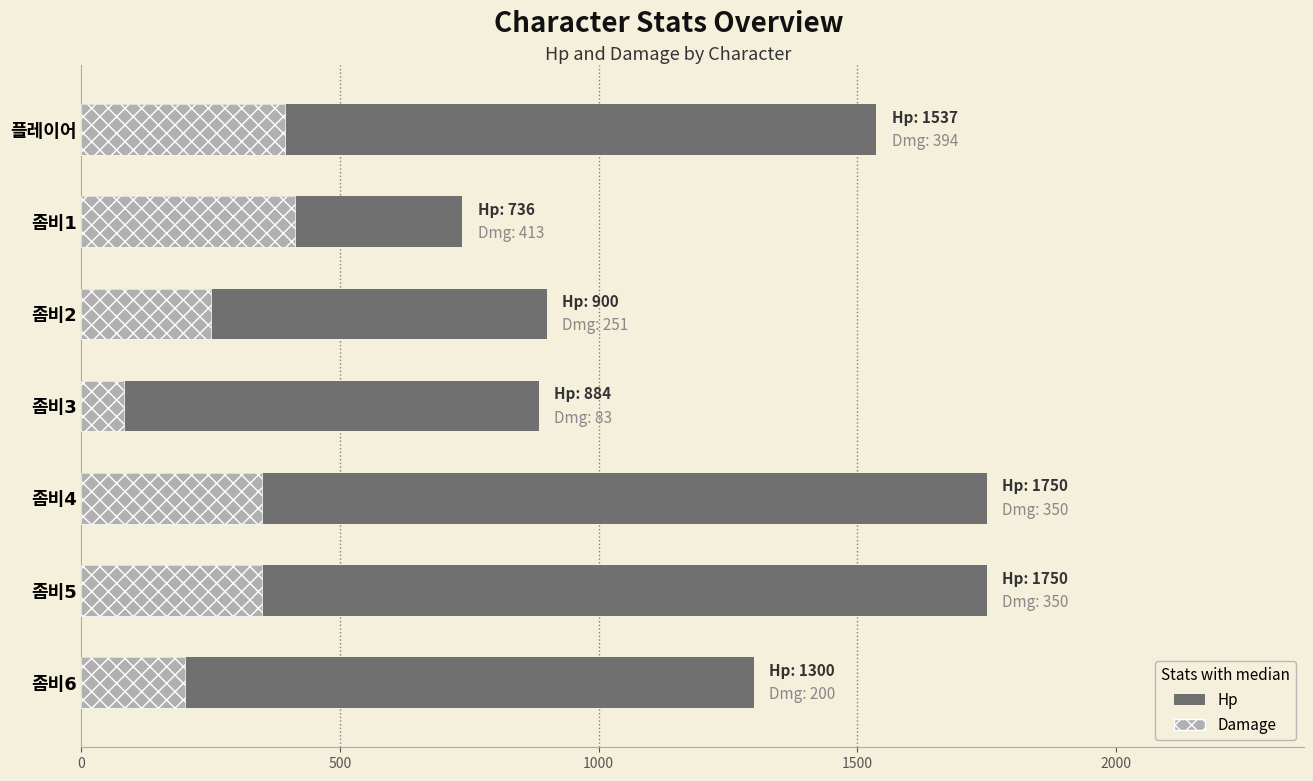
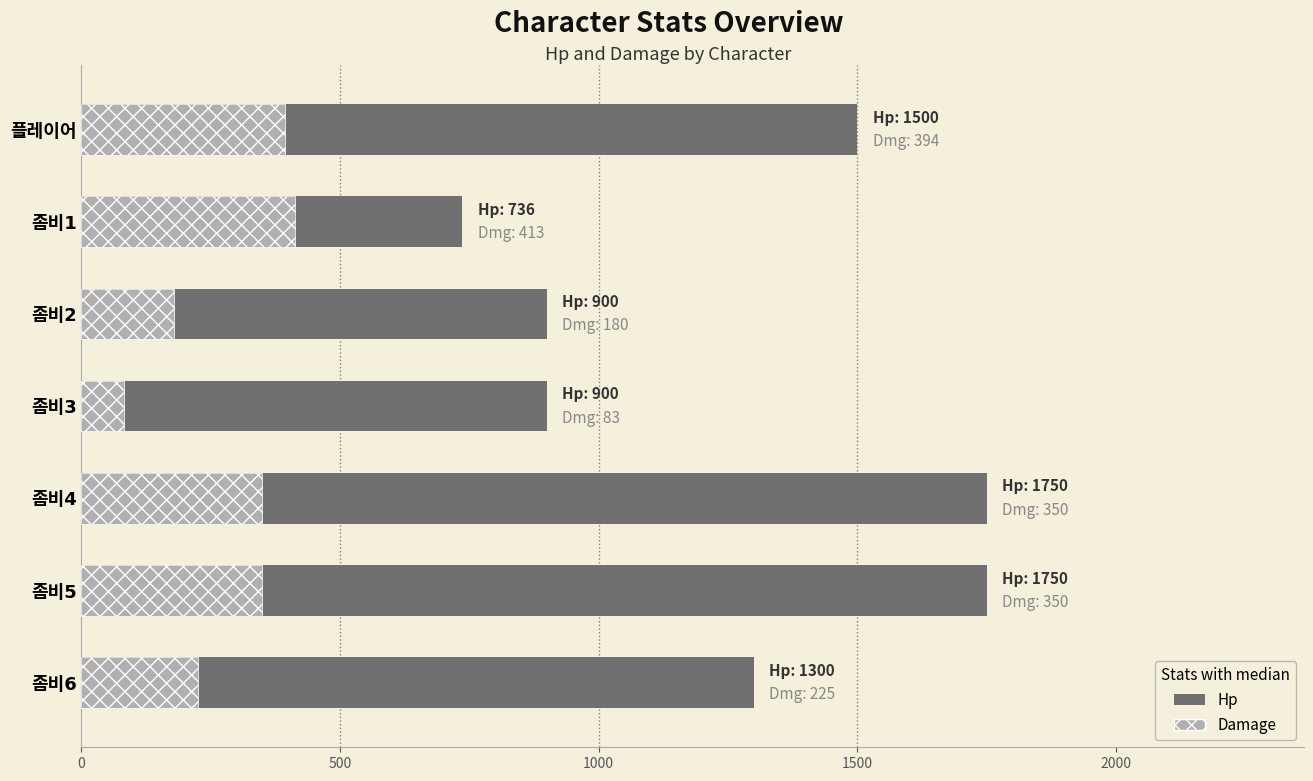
  {
    "Hp": {
-     "플레이어": 1537,
+     "플레이어": 1500,
      "좀비1": 736,
      "좀비2": 900,
-     "좀비3": 884,
+     "좀비3": 900,
      "좀비4": 1750,
      "좀비5": 1750,
      "좀비6": 1300
    },
    "Damage": {
-     "좀비2": 251,
-     "좀비6": 200
+     "좀비2": 180,
+     "좀비6": 225
    }
  }
